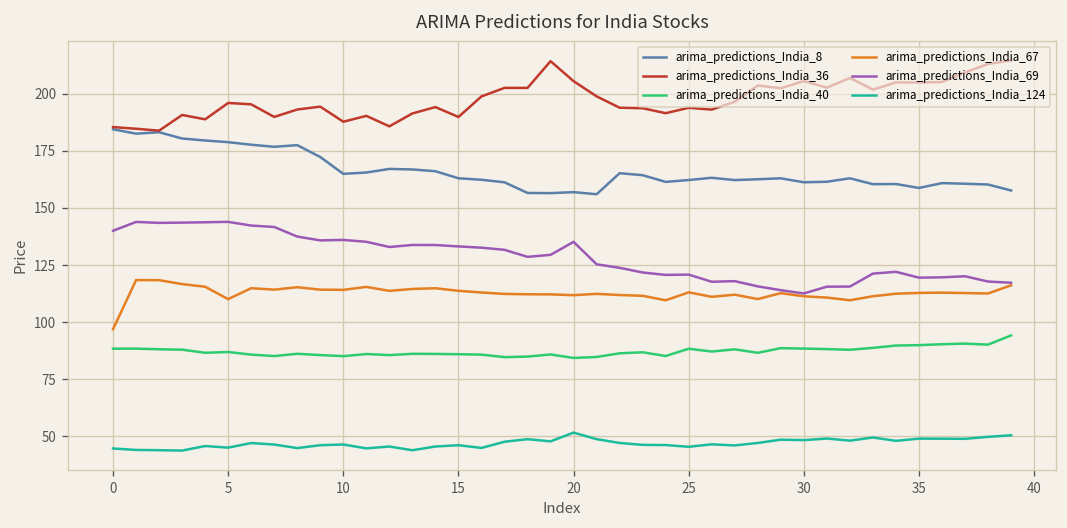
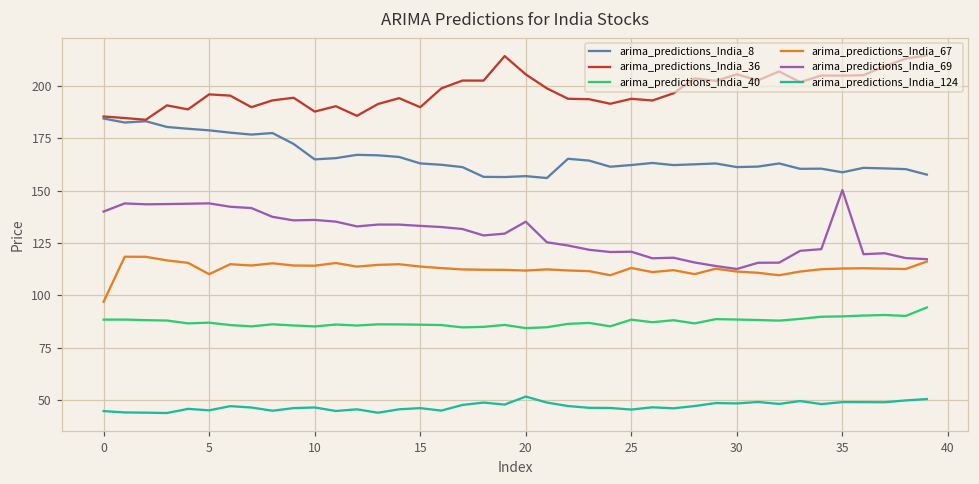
  {
    "arima_predictions_India_8": {
      "5": 179,
      "10": 165,
      "15": 163,
      "20": 157,
      "25": 162,
      "30": 161,
      "35": 159
    },
    "arima_predictions_India_36": {
      "5": 196,
      "10": 188,
      "15": 190,
      "20": 205,
      "25": 194
    },
    "arima_predictions_India_67": {
      "0": 97,
      "5": 110,
      "10": 114,
      "15": 114,
      "20": 112,
      "25": 113,
      "35": 113
    },
    "arima_predictions_India_69": {
      "0": 140,
      "5": 144,
      "10": 136,
      "15": 133,
      "20": 135,
      "25": 121,
-     "35": 119
+     "35": 150
    }
  }
